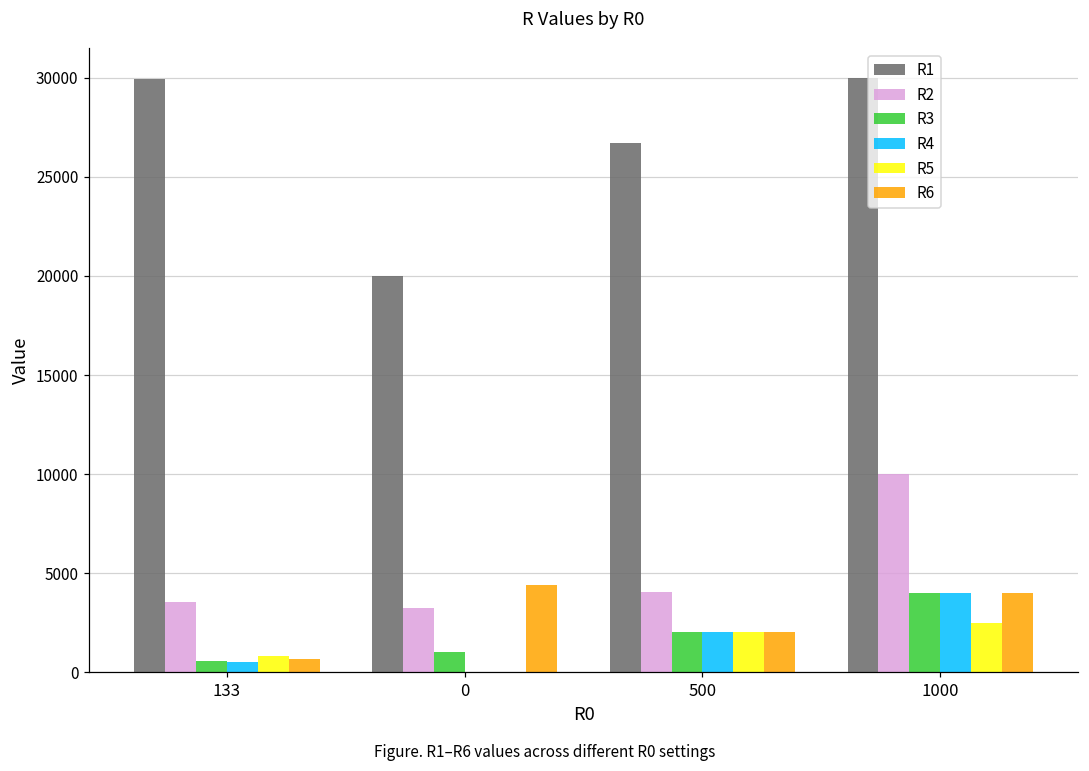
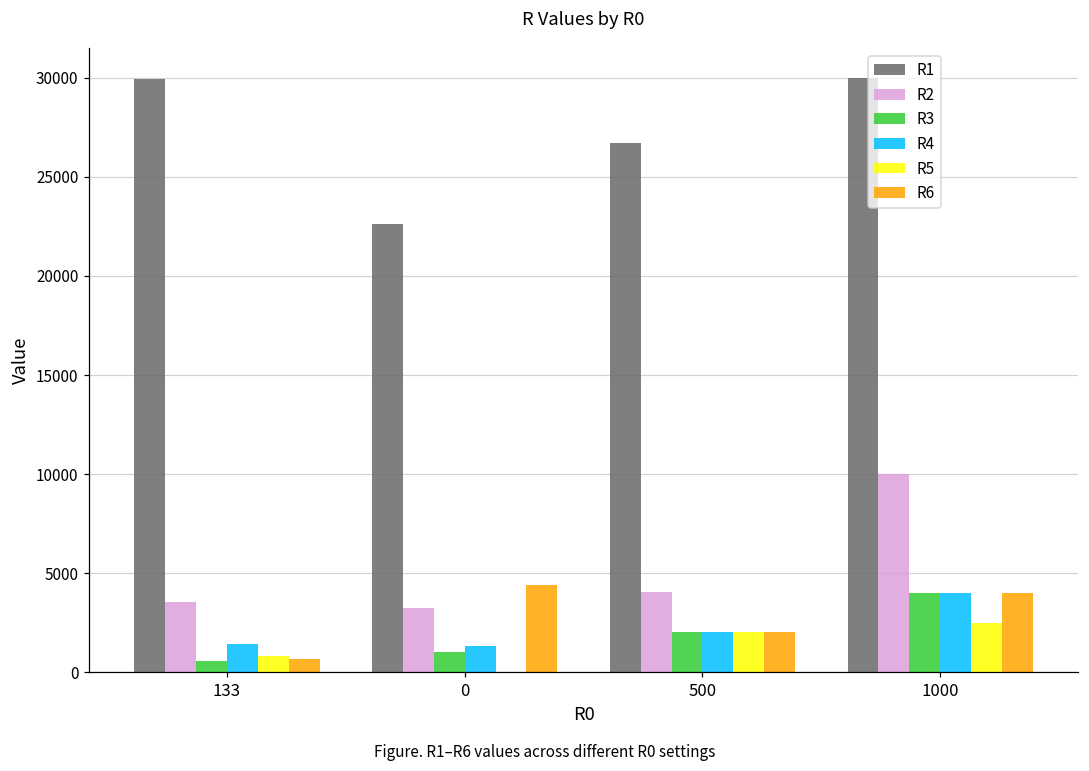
  {
    "R1": {
      "133": 29900,
-     "0": 20000,
+     "0": 22600,
      "500": 26700,
      "1000": 30000
    },
    "R2": {
      "133": 3500,
      "0": 3200,
      "500": 4000,
      "1000": 10000
    },
    "R3": {
      "133": 500,
      "0": 1000,
      "500": 2000,
      "1000": 4000
    },
    "R4": {
-     "133": 500,
-     "0": 0,
+     "133": 1400,
+     "0": 1300,
      "500": 2000,
      "1000": 4000
    },
    "R5": {
      "133": 800,
      "0": 0,
      "500": 2000,
      "1000": 2500
    },
    "R6": {
      "133": 700,
      "0": 4400,
      "500": 2000,
      "1000": 4000
    }
  }
